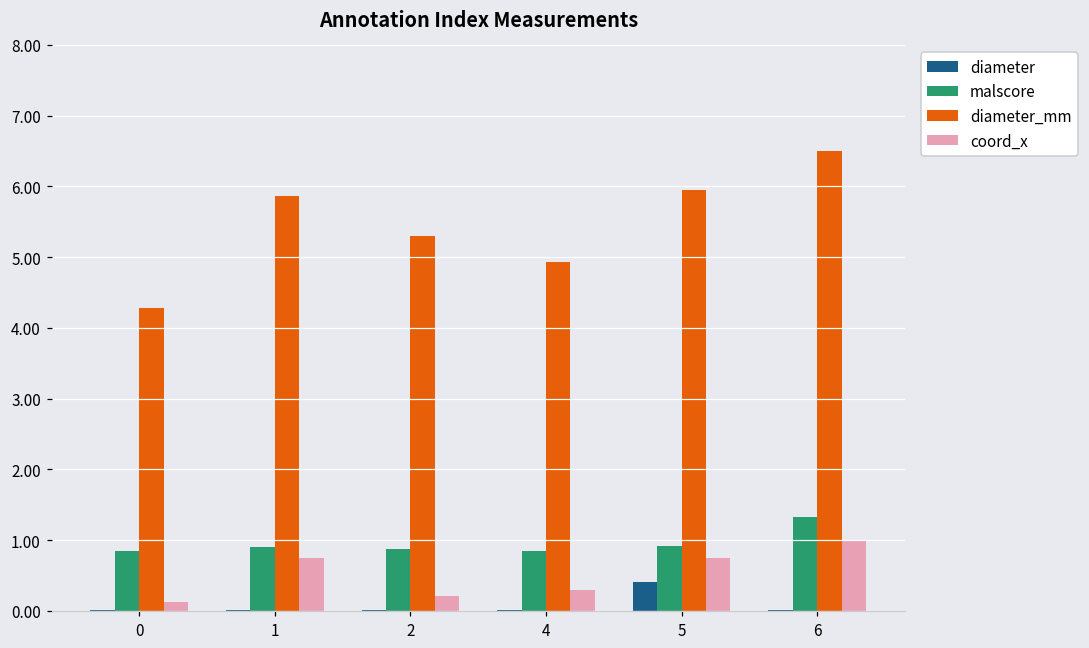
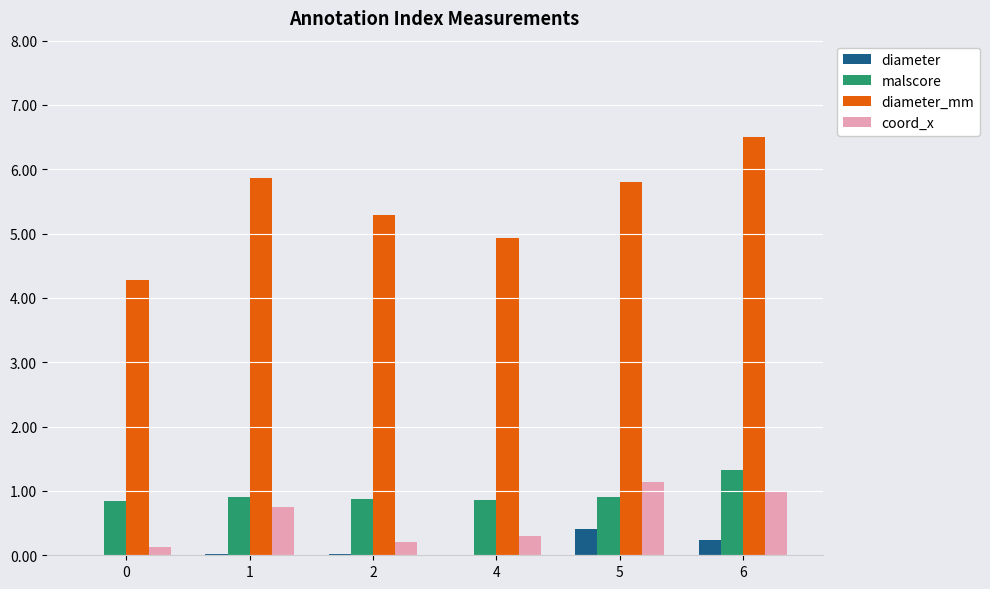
  {
    "diameter": {
      "5": 0.4,
-     "6": 0.0
+     "6": 0.2
    },
    "malscore": {
      "0": 0.8,
      "1": 0.9,
      "2": 0.9,
      "4": 0.9,
      "5": 0.9,
      "6": 1.3
    },
    "diameter_mm": {
      "0": 4.3,
      "1": 5.9,
      "2": 5.3,
      "4": 4.9,
-     "5": 6.0,
+     "5": 5.8,
      "6": 6.5
    },
    "coord_x": {
      "0": 0.1,
      "1": 0.8,
      "2": 0.2,
      "4": 0.3,
-     "5": 0.8,
+     "5": 1.1,
      "6": 1.0
    }
  }
